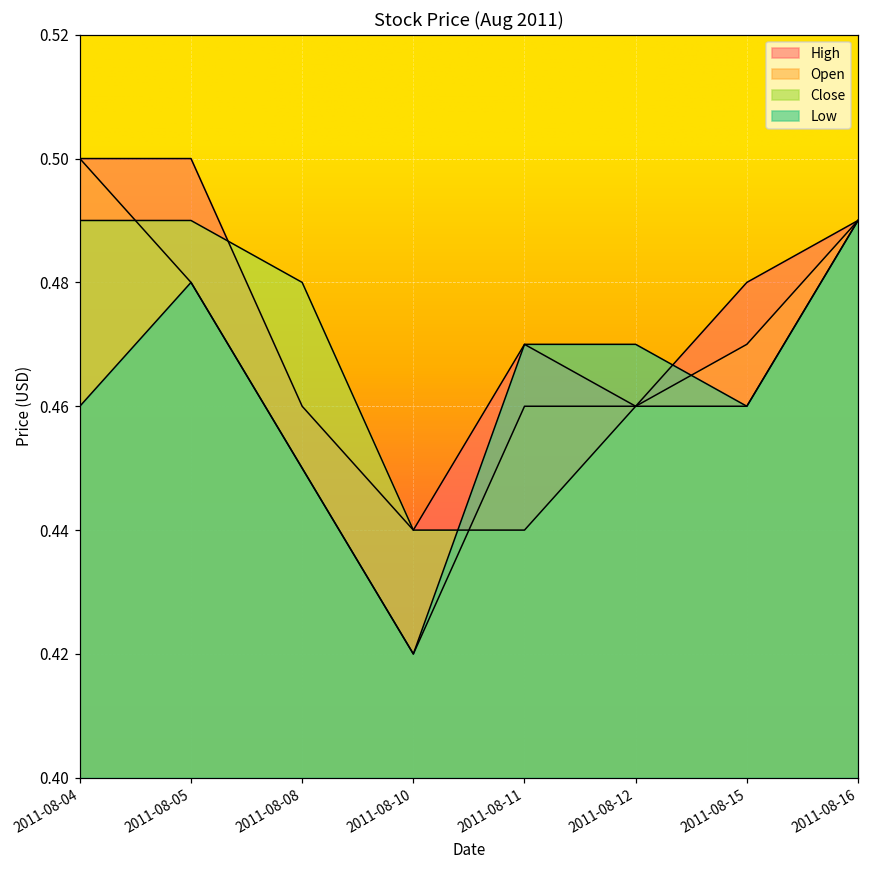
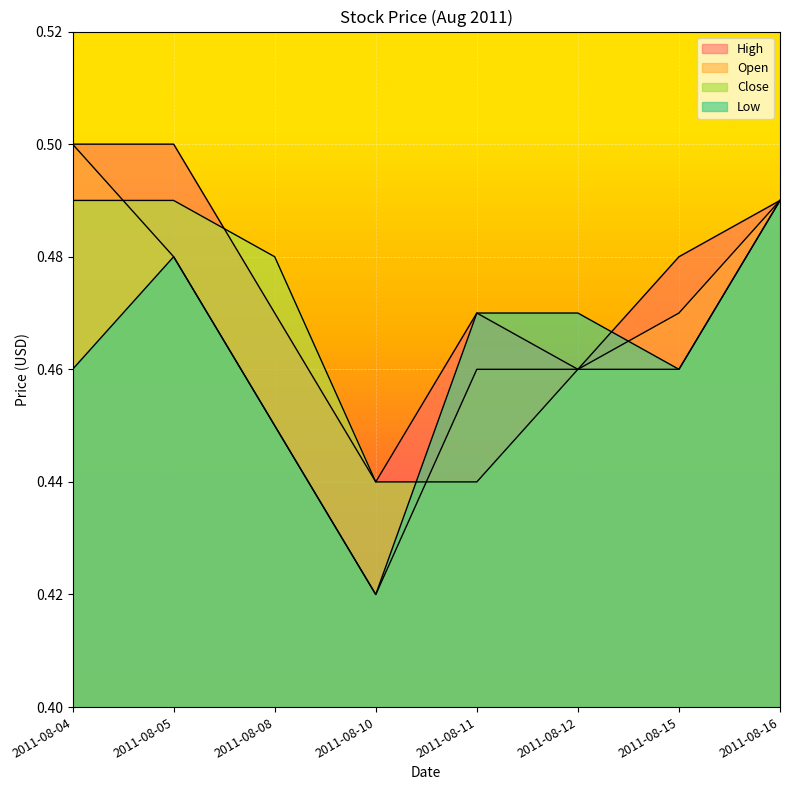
  {
    "High": {
      "2011-08-05": 0.50,
-     "2011-08-08": 0.46,
+     "2011-08-08": 0.47,
      "2011-08-15": 0.48
    },
    "Open": {
      "2011-08-11": 0.46,
      "2011-08-15": 0.47
    },
    "Close": {
      "2011-08-04": 0.49,
      "2011-08-05": 0.49,
      "2011-08-08": 0.48,
      "2011-08-11": 0.44
    },
    "Low": {
      "2011-08-04": 0.46,
      "2011-08-12": 0.47
    }
  }
